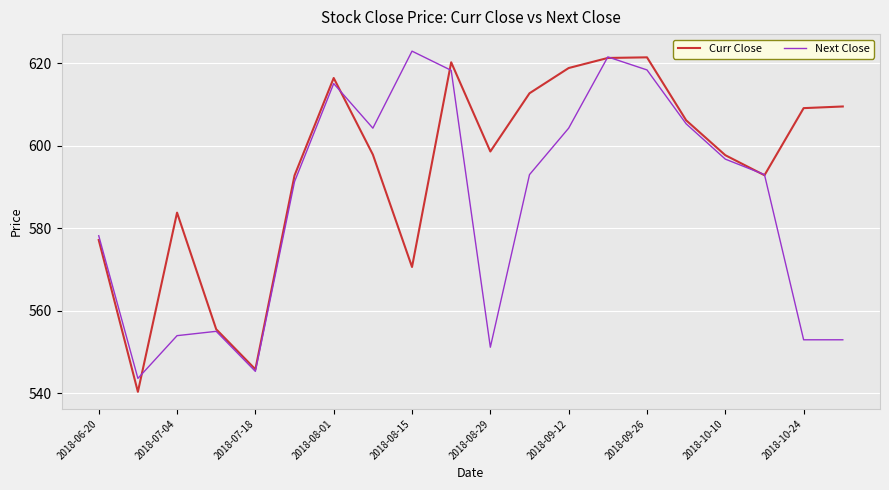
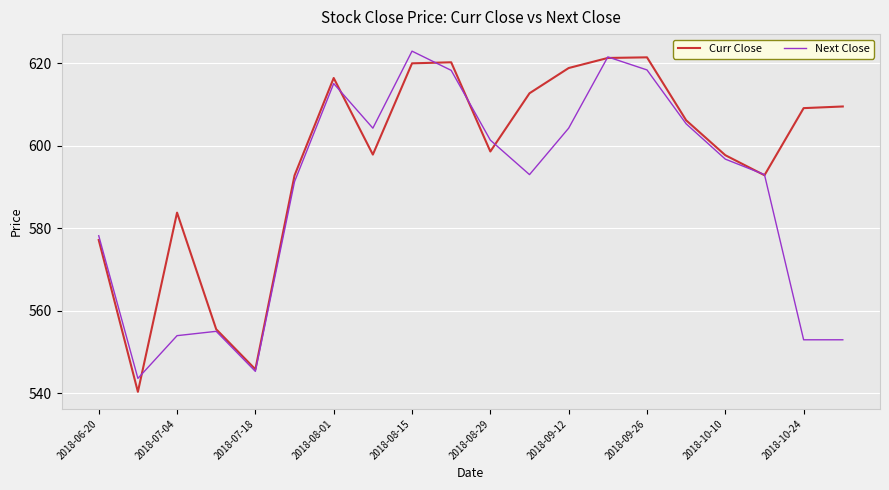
  {
    "Curr Close": {
      "2018-06-20": 577,
      "2018-07-04": 584,
      "2018-08-01": 616,
-     "2018-08-15": 571,
+     "2018-08-15": 620,
      "2018-08-29": 599,
      "2018-09-12": 619,
      "2018-09-26": 621,
      "2018-10-10": 598,
      "2018-10-24": 609
    },
    "Next Close": {
      "2018-06-20": 578,
      "2018-07-04": 554,
      "2018-08-01": 615,
      "2018-08-15": 623,
-     "2018-08-29": 551,
+     "2018-08-29": 601,
      "2018-09-12": 604,
      "2018-09-26": 618,
      "2018-10-10": 597,
      "2018-10-24": 553
    }
  }
